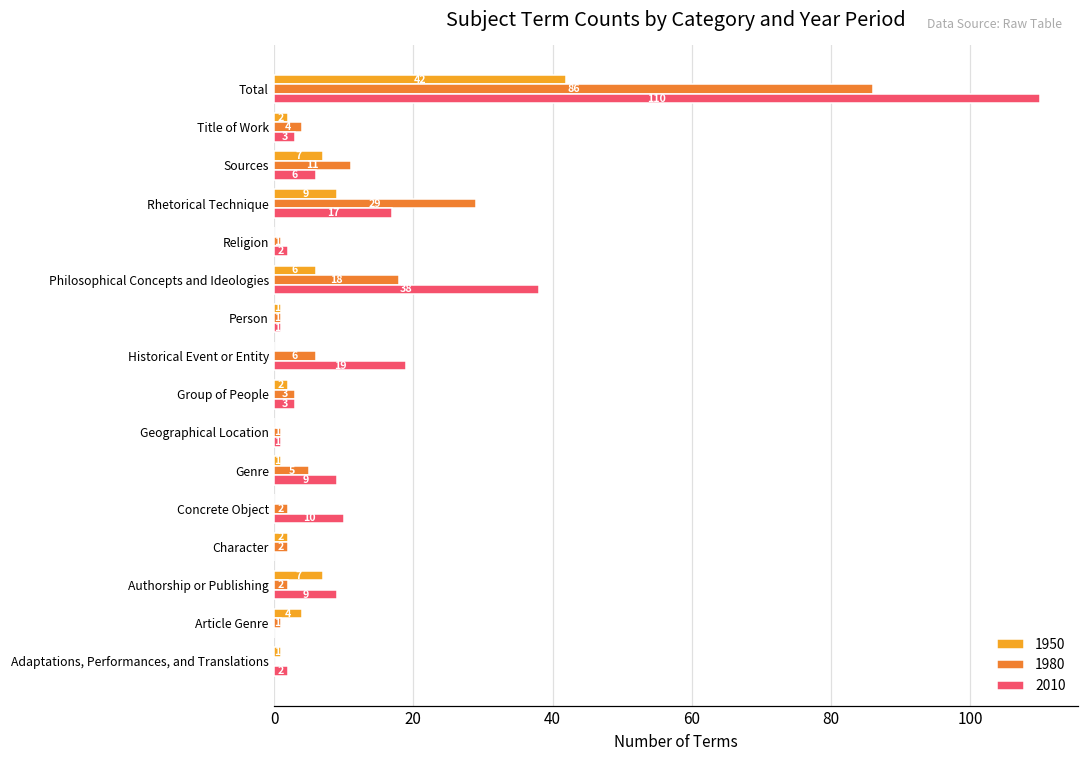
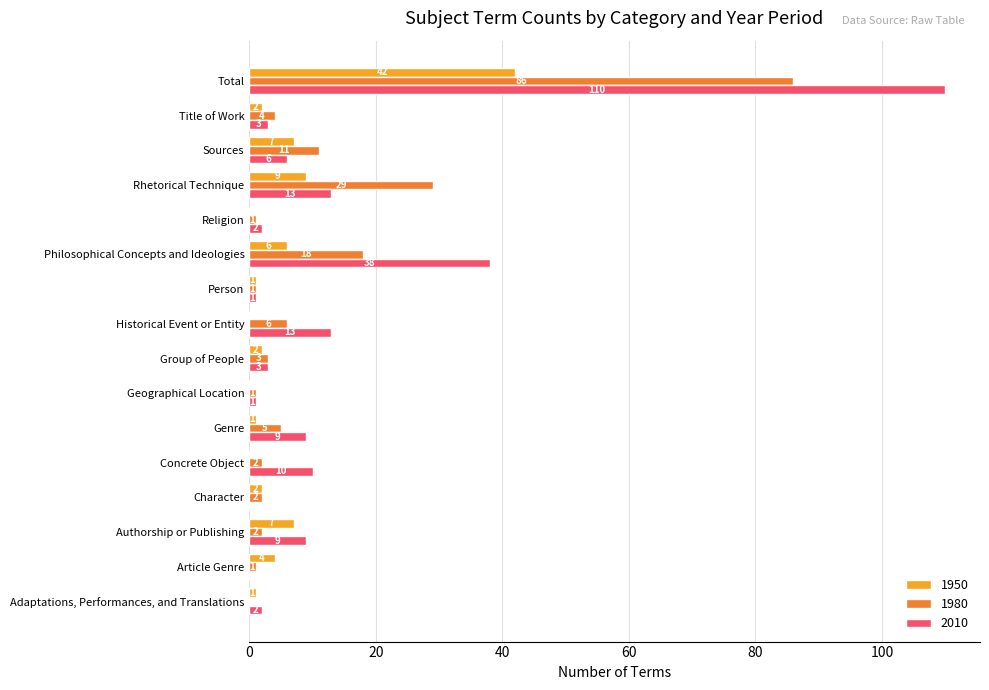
  {
    "2010": {
      "Total": 110,
      "Title of Work": 3,
      "Sources": 6,
-     "Rhetorical Technique": 17,
+     "Rhetorical Technique": 13,
      "Religion": 2,
      "Philosophical Concepts and Ideologies": 38,
      "Person": 1,
-     "Historical Event or Entity": 19,
+     "Historical Event or Entity": 13,
      "Group of People": 3,
      "Geographical Location": 1,
      "Genre": 9,
      "Concrete Object": 10,
      "Authorship or Publishing": 9,
      "Adaptations, Performances, and Translations": 2
    }
  }
